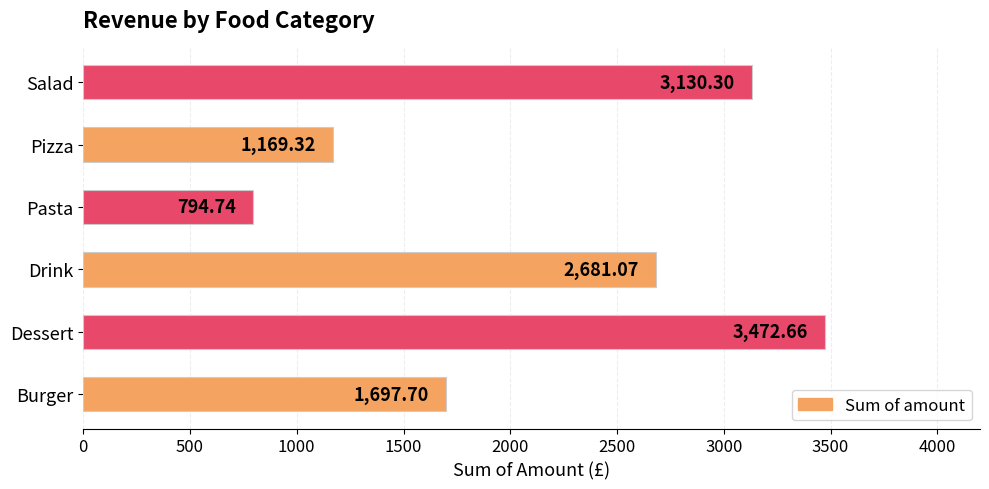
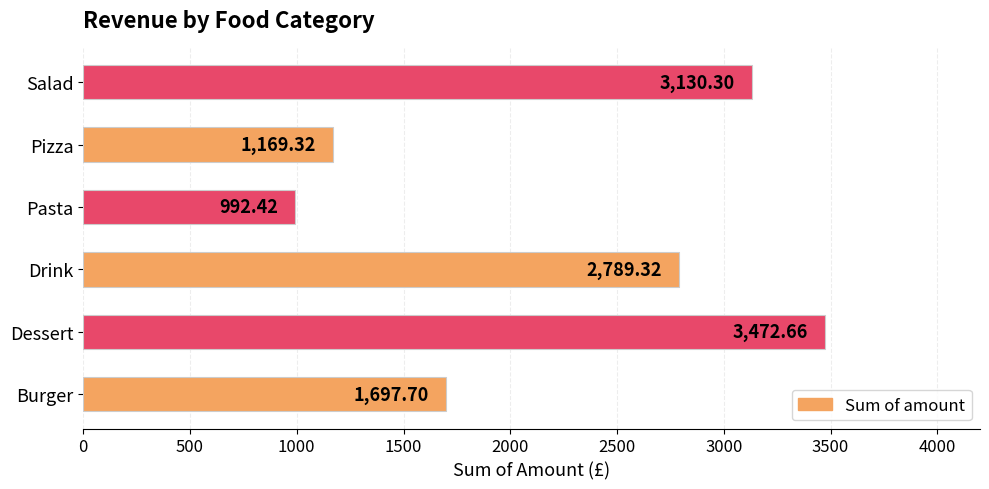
  {
    "Salad": "3,130.30",
    "Pizza": "1,169.32",
-   "Pasta": "794.74",
-   "Drink": "2,681.07",
+   "Pasta": "992.42",
+   "Drink": "2,789.32",
    "Dessert": "3,472.66",
    "Burger": "1,697.70"
  }
